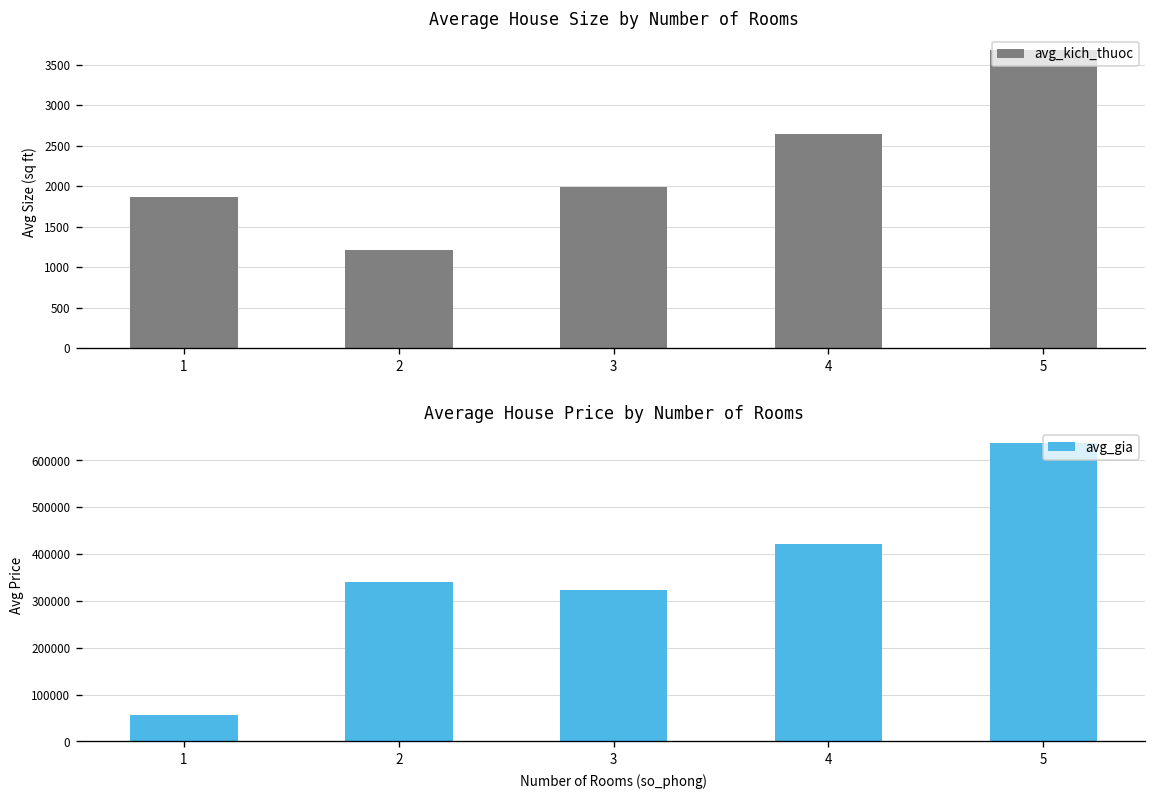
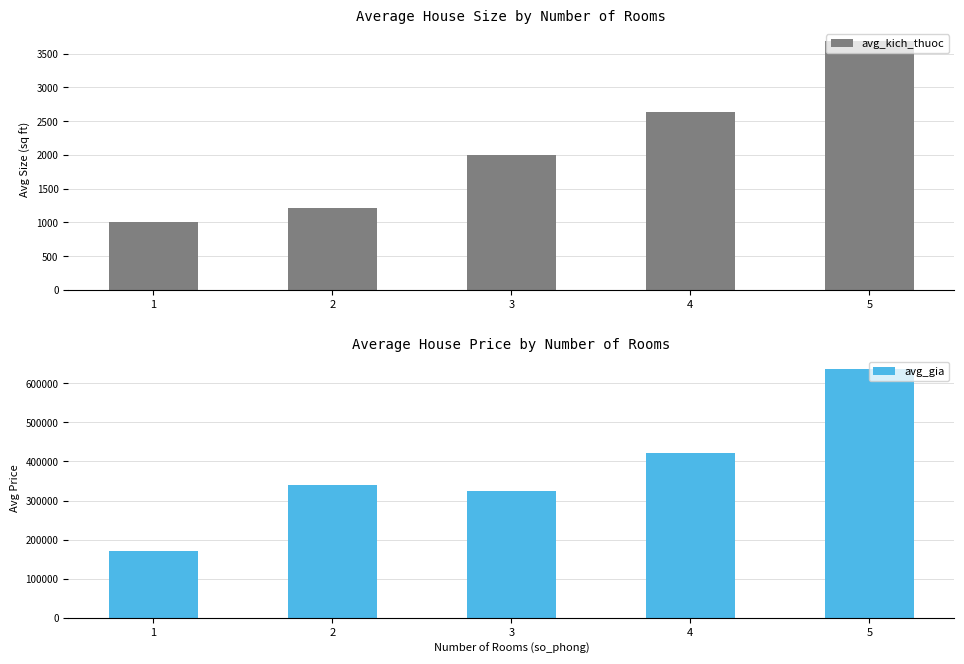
  {
    "Average House Size by Number of Rooms": {
-     "1": 1900,
+     "1": 1000,
      "2": 1200,
      "3": 2000,
      "4": 2600
    },
    "Average House Price by Number of Rooms": {
-     "1": 60000,
+     "1": 170000,
      "2": 340000,
      "3": 320000,
      "4": 420000
    }
  }
